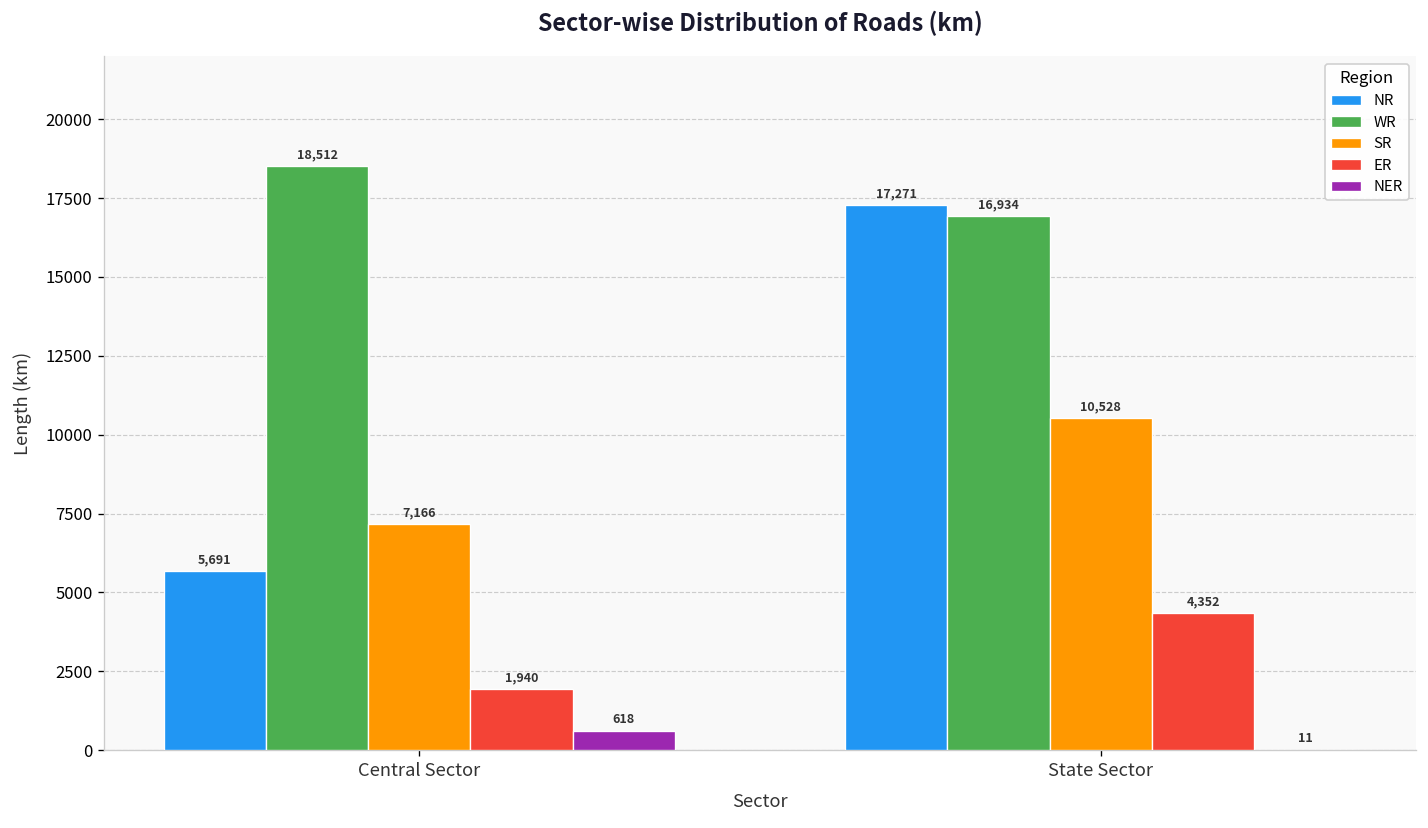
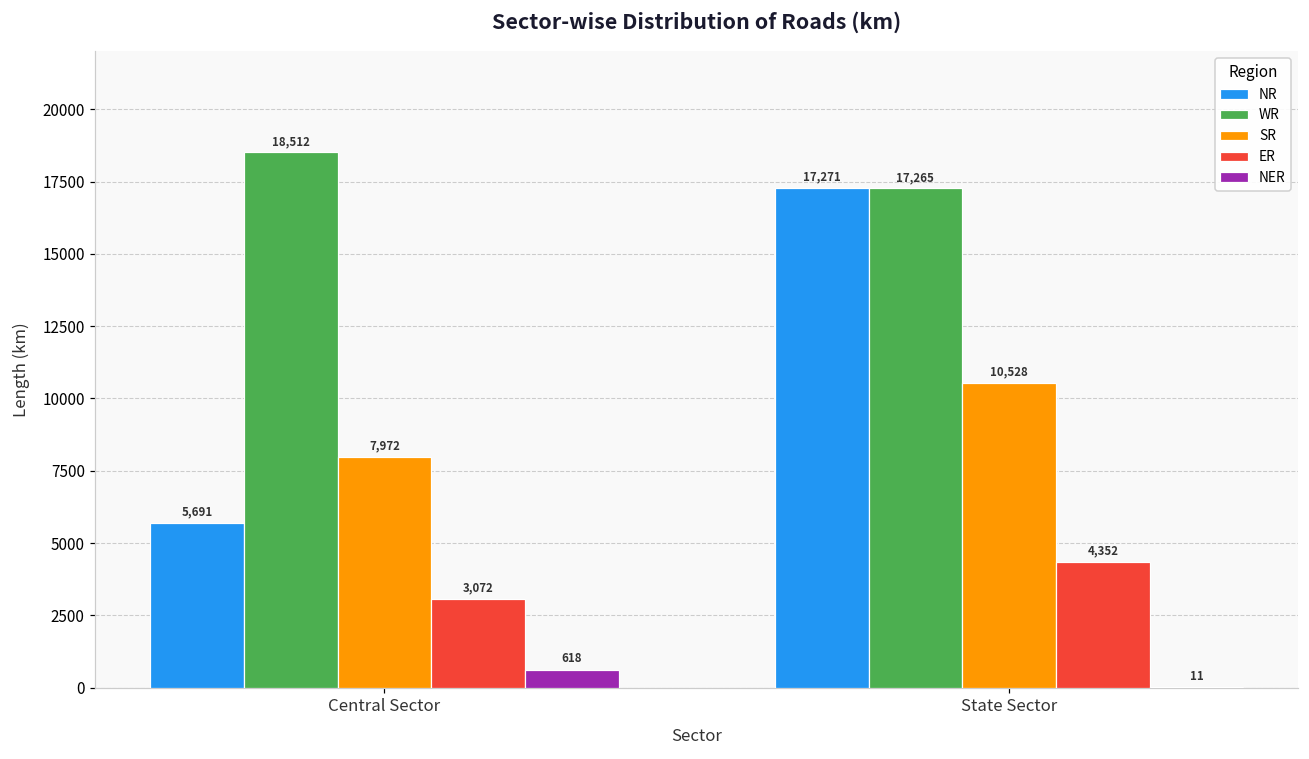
  {
    "NR": {
      "Central Sector": "5,691",
      "State Sector": "17,271"
    },
    "WR": {
      "Central Sector": "18,512",
-     "State Sector": "16,934"
+     "State Sector": "17,265"
    },
    "SR": {
-     "Central Sector": "7,166",
+     "Central Sector": "7,972",
      "State Sector": "10,528"
    },
    "ER": {
-     "Central Sector": "1,940",
+     "Central Sector": "3,072",
      "State Sector": "4,352"
    },
    "NER": {
      "Central Sector": "618",
      "State Sector": "11"
    }
  }
